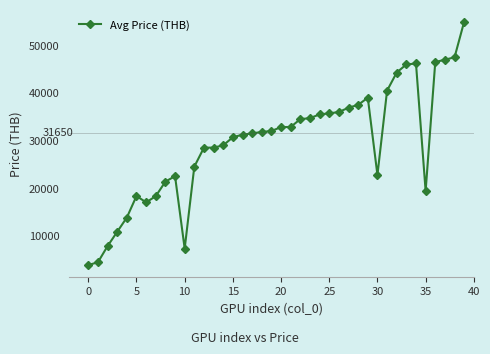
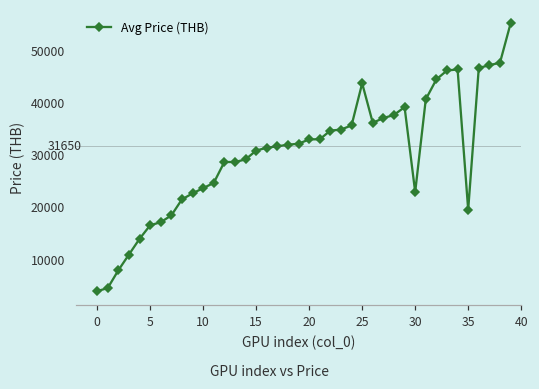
  {
    "0": 4000,
-   "5": 18000,
-   "10": 7000,
+   "5": 16000,
+   "10": 23000,
    "15": 31000,
    "20": 33000,
-   "25": 36000,
+   "25": 44000,
    "30": 23000,
    "35": 19000
  }
